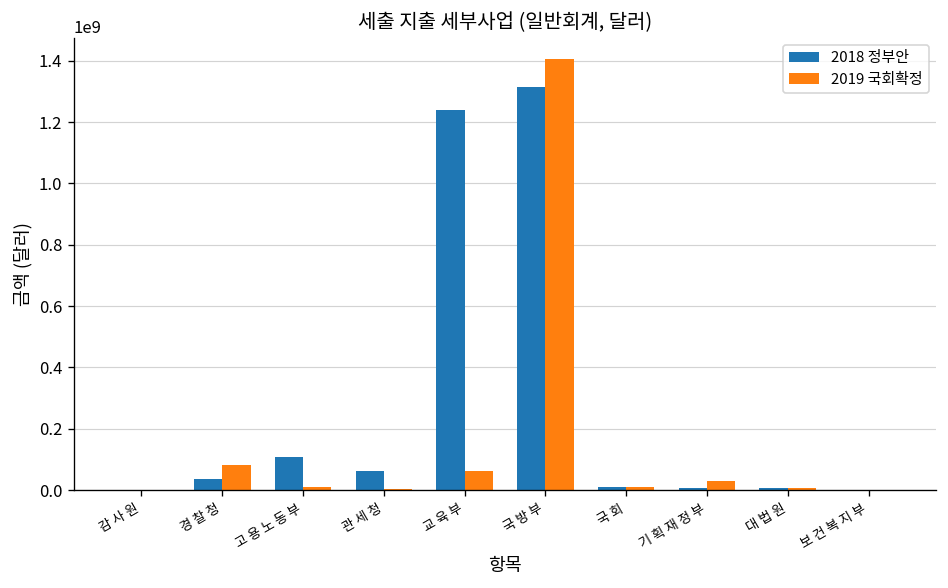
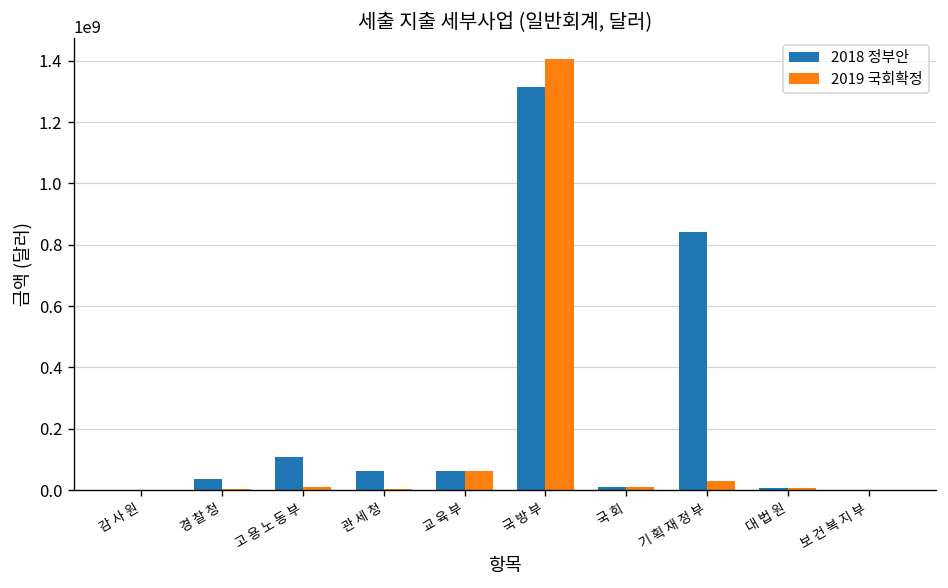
  {
    "2018 정부안": {
      "경 찰 청": 40000000,
      "고 용 노 동 부": 110000000,
      "관 세 청": 60000000,
-     "교 육 부": 1240000000,
+     "교 육 부": 60000000,
      "국 방 부": 1320000000,
      "국 회": 10000000,
-     "기 획 재 정 부": 10000000
+     "기 획 재 정 부": 840000000
    },
    "2019 국회확정": {
-     "경 찰 청": 80000000,
+     "경 찰 청": 0,
      "교 육 부": 60000000,
      "국 방 부": 1400000000,
      "국 회": 10000000,
      "기 획 재 정 부": 30000000
    }
  }
